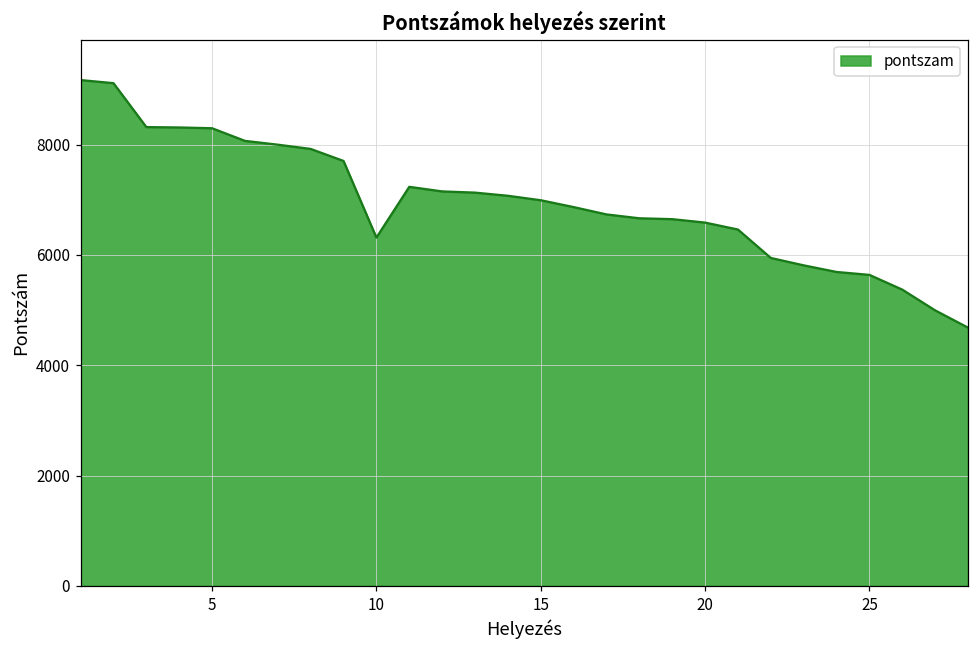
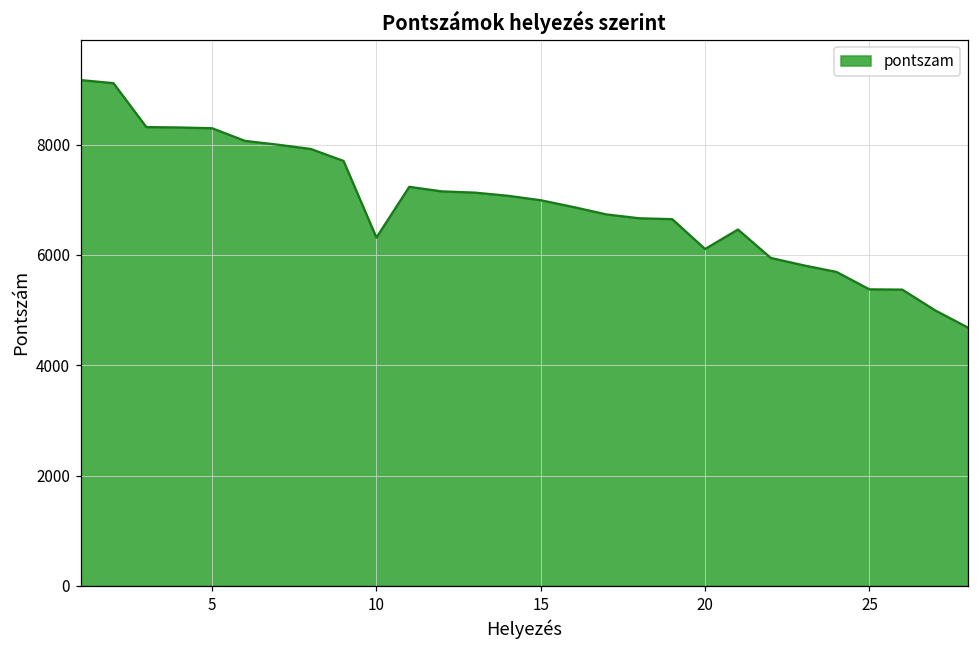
  {
    "5": 8300,
    "10": 6300,
    "15": 7000,
-   "20": 6600,
-   "25": 5600
+   "20": 6100,
+   "25": 5400
  }
